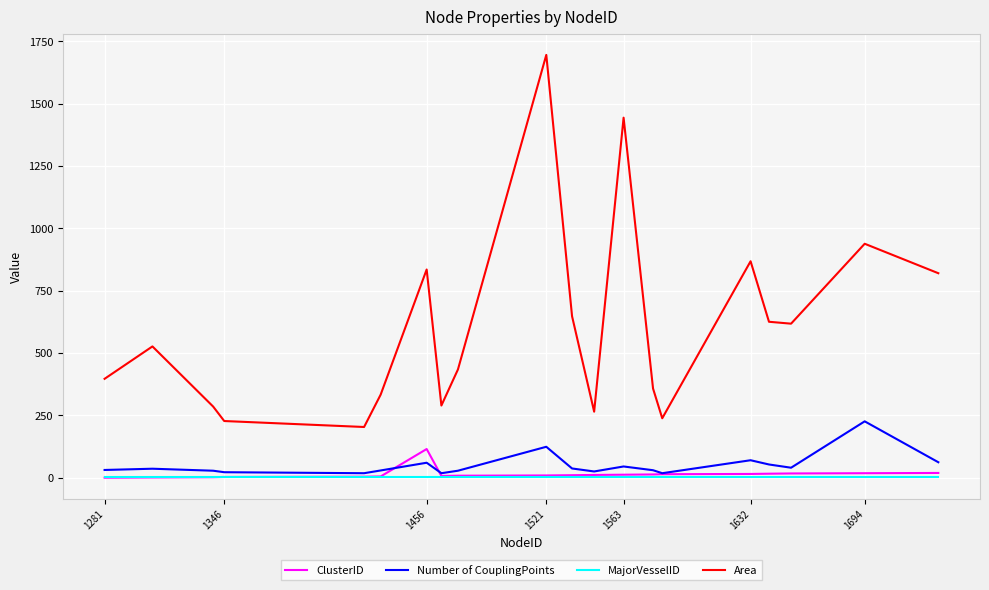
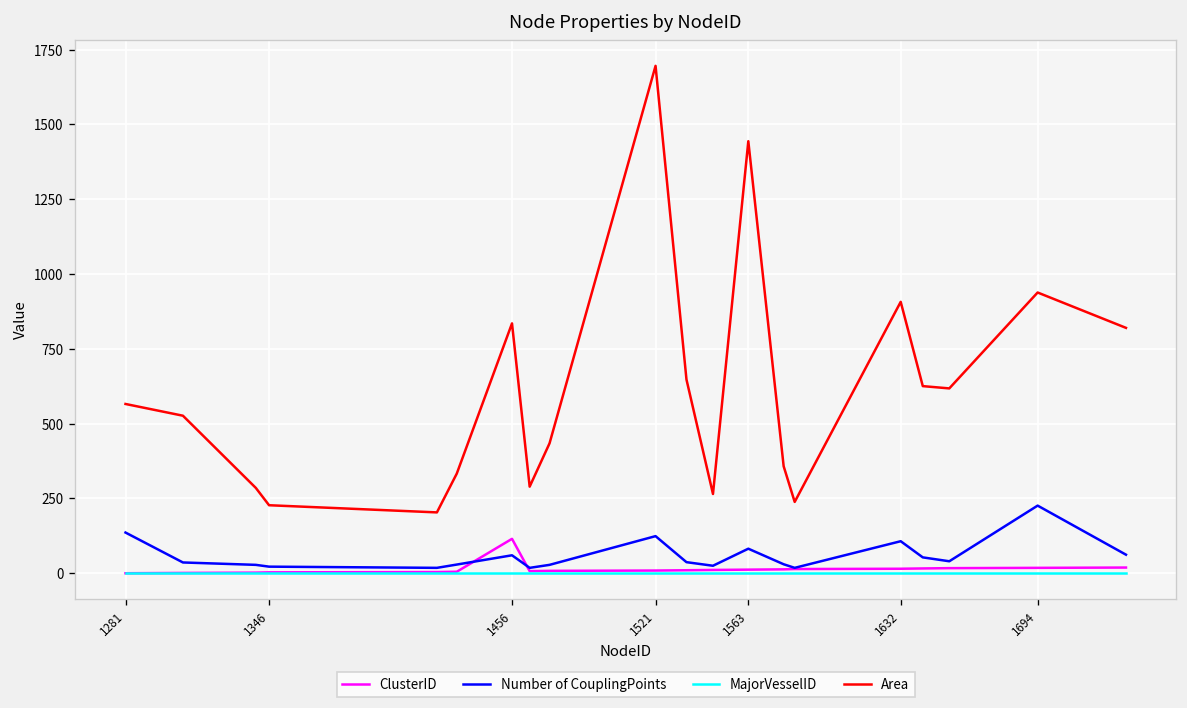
  {
    "ClusterID": {
      "1456": 120,
      "1632": 20,
      "1694": 20
    },
    "Number of CouplingPoints": {
-     "1281": 30,
+     "1281": 140,
      "1346": 20,
      "1456": 60,
      "1521": 120,
-     "1563": 50,
-     "1632": 70,
+     "1563": 80,
+     "1632": 110,
      "1694": 230
    },
    "MajorVesselID": {
      "1456": 0,
      "1632": 0,
      "1694": 0
    },
    "Area": {
-     "1281": 400,
+     "1281": 570,
      "1346": 230,
      "1456": 830,
      "1521": 1700,
      "1563": 1440,
-     "1632": 870,
+     "1632": 910,
      "1694": 940
    }
  }
